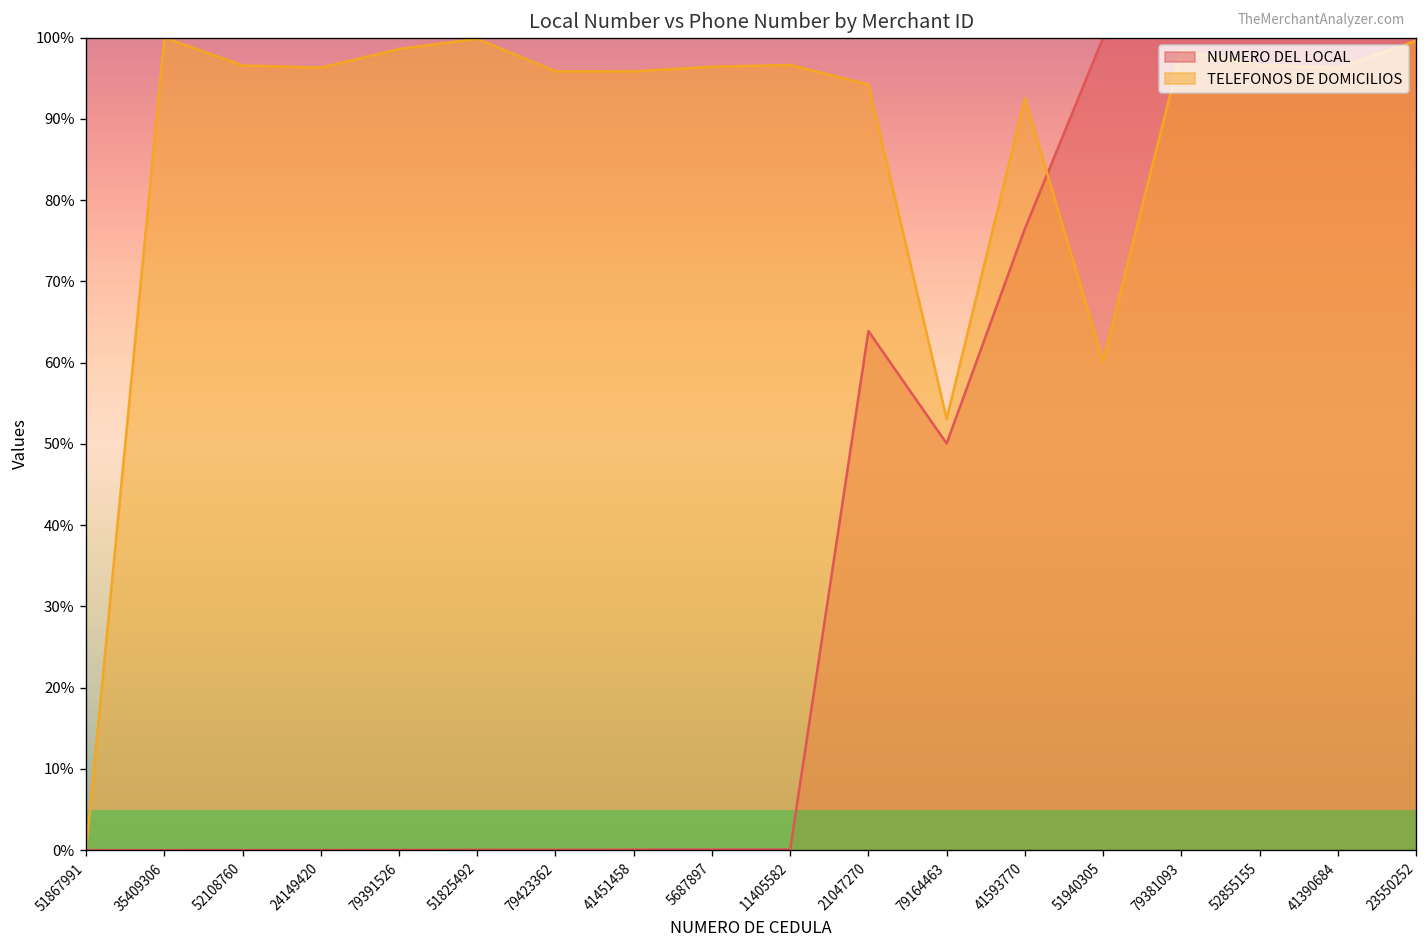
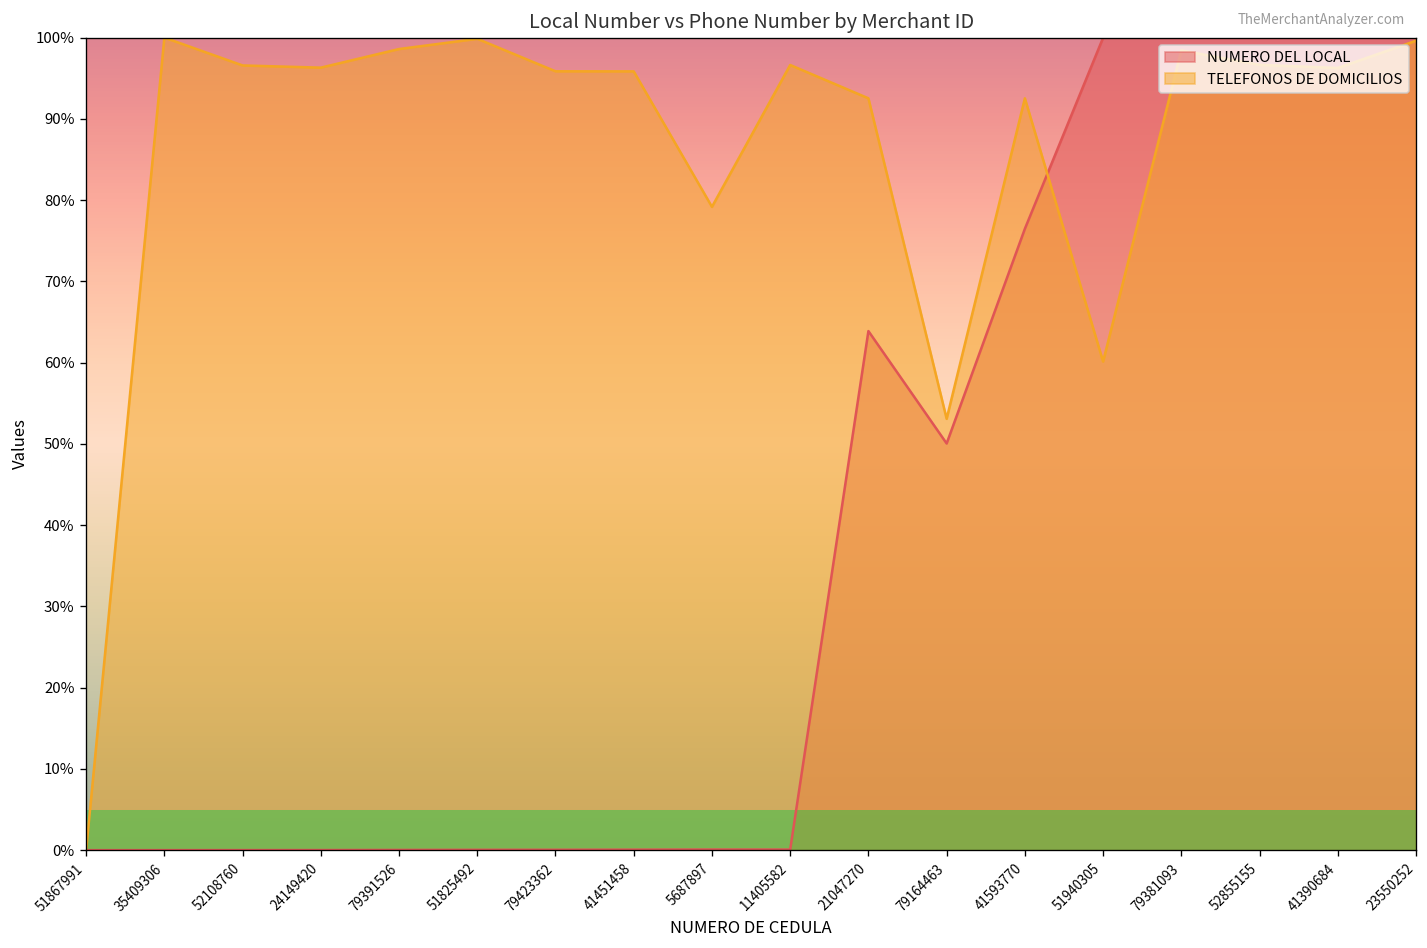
  {
    "NUMERO DEL LOCAL": {
      "35409306": "0%",
      "52108760": "0%",
      "24149420": "0%",
      "79391526": "0%",
      "51825492": "0%",
      "79423362": "0%",
      "41451458": "0%",
      "5687897": "0%",
      "11405582": "0%",
      "21047270": "64%",
      "79164463": "50%",
      "41593770": "76%",
      "51940305": "100%",
      "79381093": "100%",
      "52855155": "100%",
      "41390684": "100%",
      "23550252": "100%"
    },
    "TELEFONOS DE DOMICILIOS": {
      "35409306": "100%",
      "52108760": "97%",
      "24149420": "96%",
      "79391526": "99%",
      "51825492": "100%",
      "79423362": "96%",
      "41451458": "96%",
-     "5687897": "96%",
+     "5687897": "79%",
      "11405582": "97%",
-     "21047270": "94%",
+     "21047270": "93%",
      "79164463": "53%",
      "41593770": "93%",
      "51940305": "60%",
      "23550252": "100%"
    }
  }
